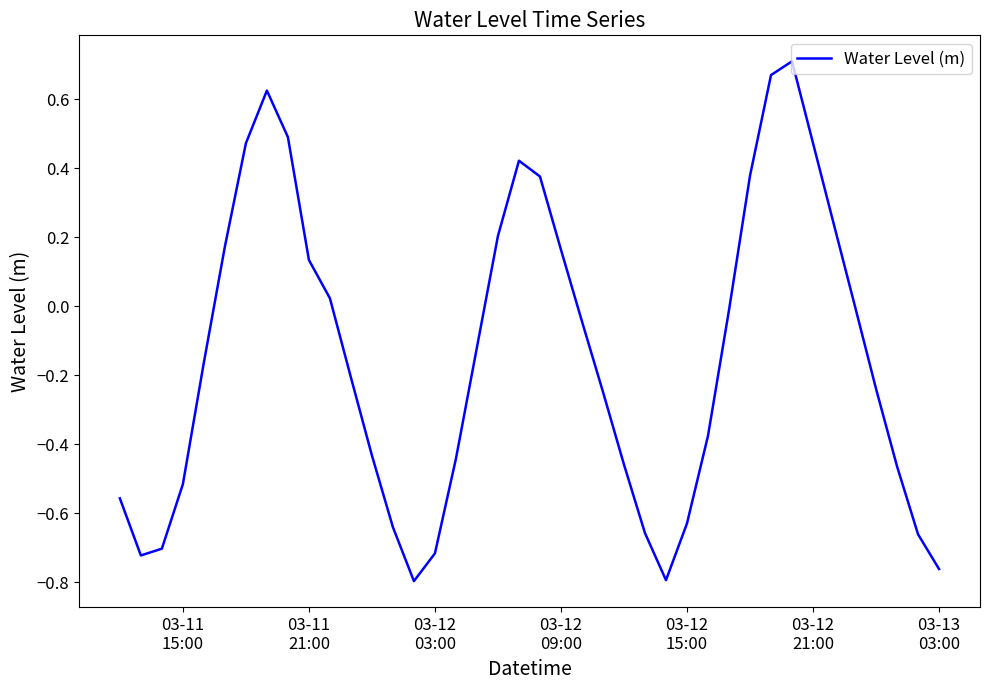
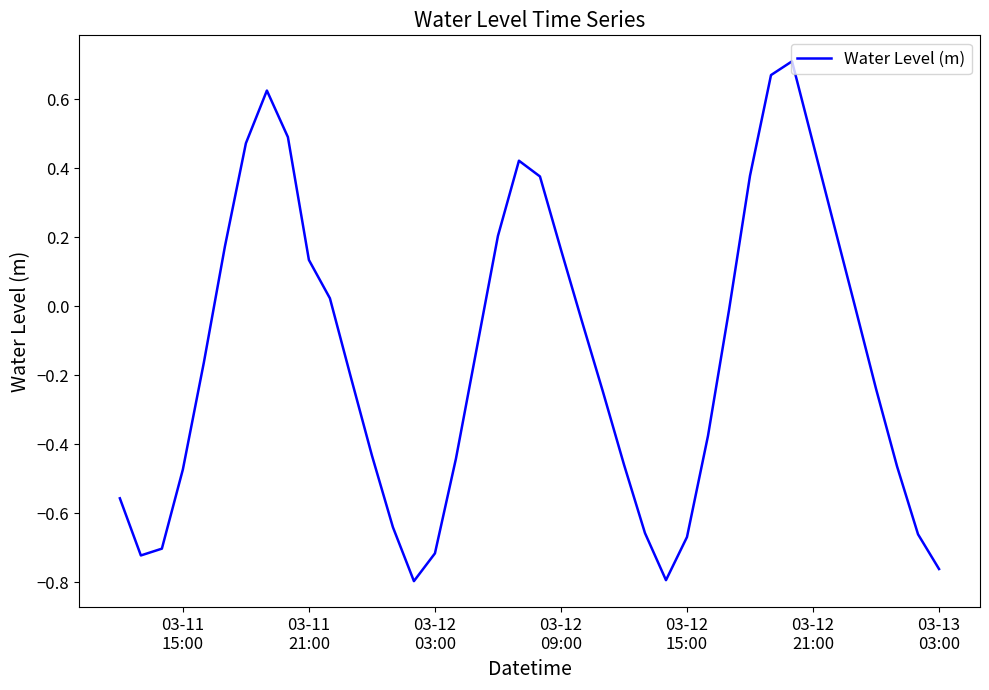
  {
-   "03-11 15:00": -0.52,
+   "03-11 15:00": -0.47,
    "03-11 21:00": 0.13,
    "03-12 03:00": -0.72,
    "03-12 09:00": 0.16,
-   "03-12 15:00": -0.63,
+   "03-12 15:00": -0.67,
    "03-12 21:00": 0.47,
    "03-13 03:00": -0.76
  }
